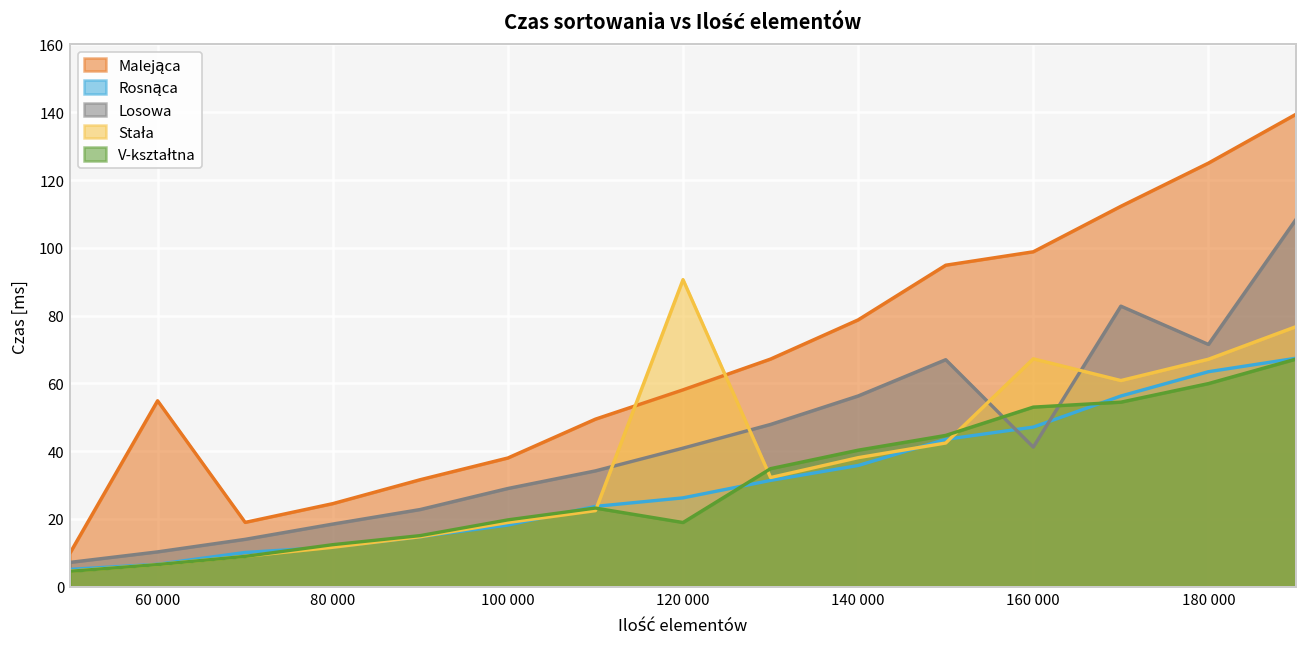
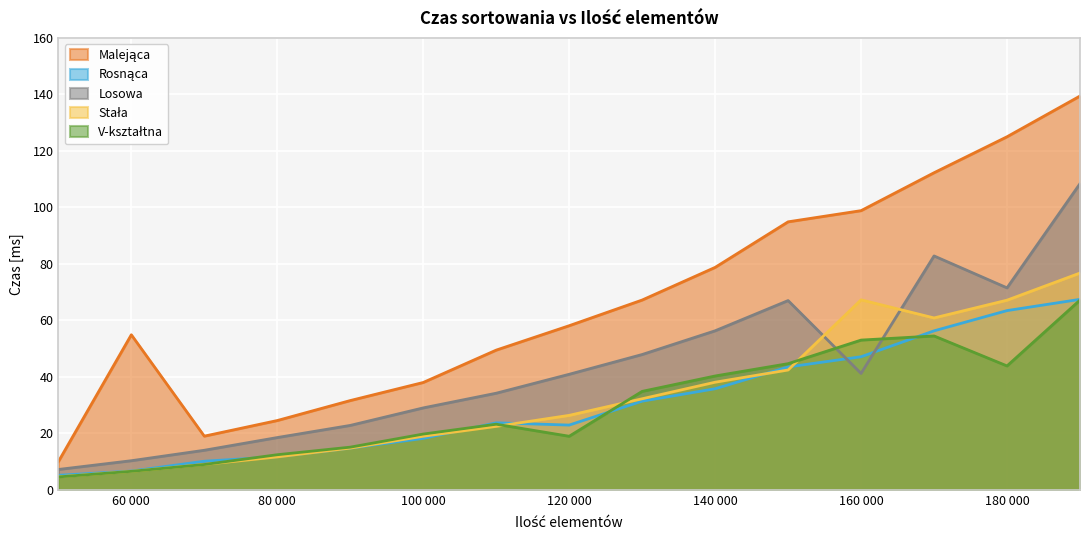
  {
    "Malejąca": {
      "60 000": 55,
      "80 000": 25,
      "100 000": 38,
      "120 000": 58,
      "140 000": 79,
      "160 000": 99,
      "180 000": 125
    },
    "Rosnąca": {
-     "120 000": 26,
+     "120 000": 23,
      "140 000": 36,
      "160 000": 47,
      "180 000": 63
    },
    "Losowa": {
      "60 000": 10,
      "80 000": 19,
      "100 000": 29,
      "120 000": 41,
      "140 000": 56,
      "160 000": 41,
      "180 000": 72
    },
    "Stała": {
-     "120 000": 91,
+     "120 000": 26,
      "140 000": 38,
      "160 000": 67,
      "180 000": 67
    },
    "V-kształtna": {
      "120 000": 19,
      "140 000": 40,
      "160 000": 53,
-     "180 000": 60
+     "180 000": 44
    }
  }
